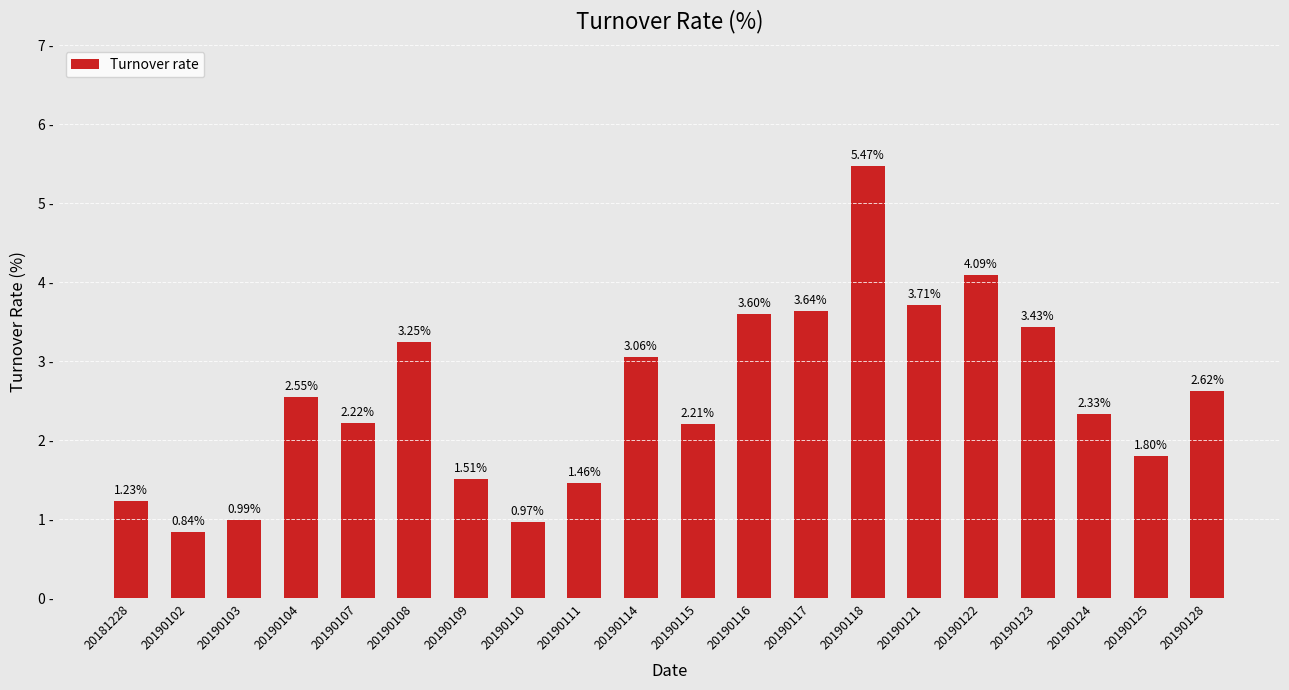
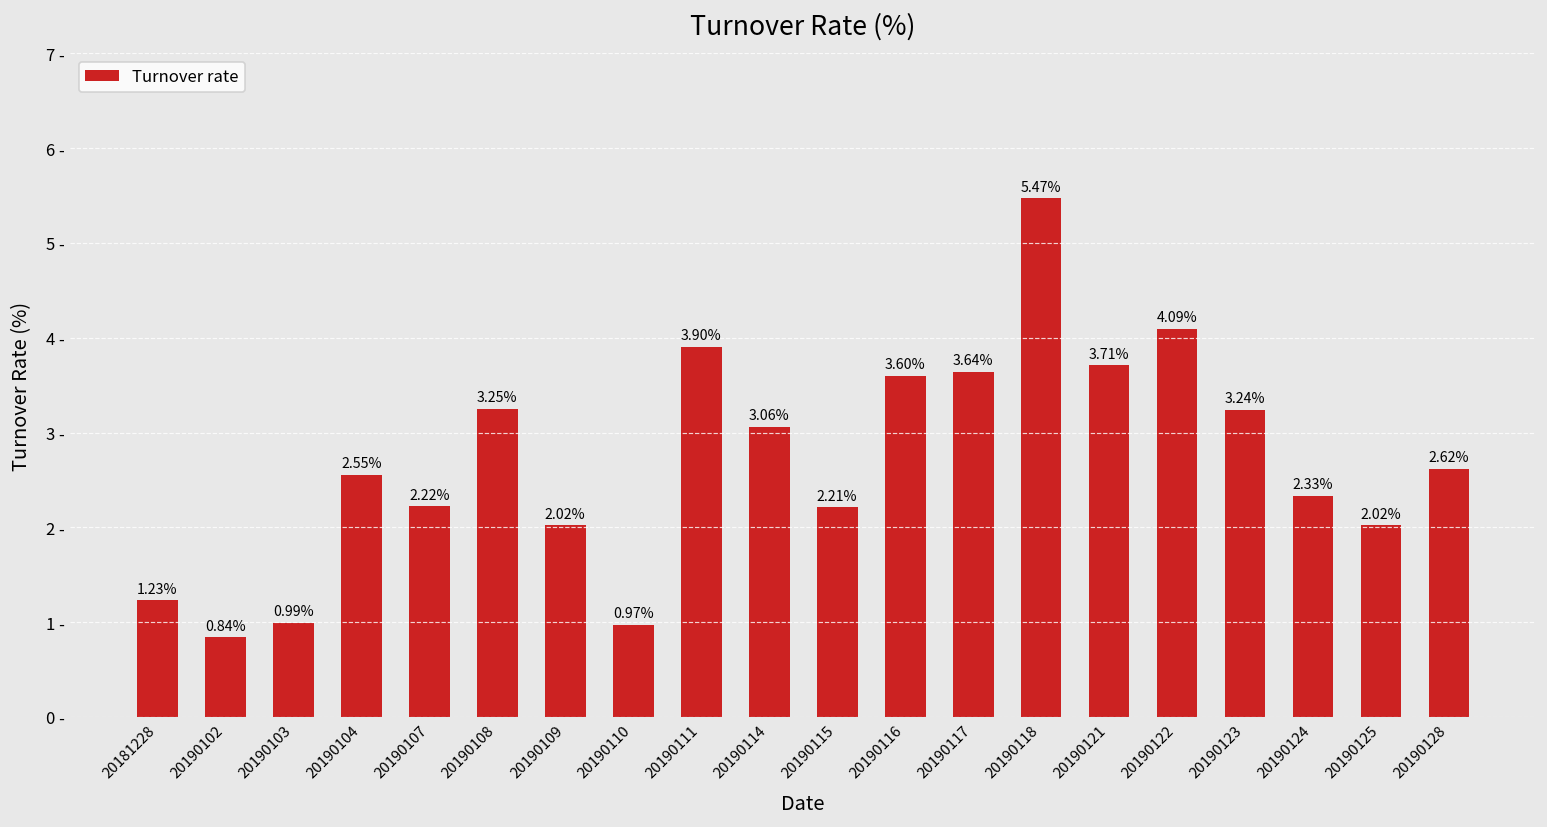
  {
    "20181228": "1.23%",
    "20190102": "0.84%",
    "20190103": "0.99%",
    "20190104": "2.55%",
    "20190107": "2.22%",
    "20190108": "3.25%",
-   "20190109": "1.51%",
+   "20190109": "2.02%",
    "20190110": "0.97%",
-   "20190111": "1.46%",
+   "20190111": "3.90%",
    "20190114": "3.06%",
    "20190115": "2.21%",
    "20190116": "3.60%",
    "20190117": "3.64%",
    "20190118": "5.47%",
    "20190121": "3.71%",
    "20190122": "4.09%",
-   "20190123": "3.43%",
+   "20190123": "3.24%",
    "20190124": "2.33%",
-   "20190125": "1.80%",
+   "20190125": "2.02%",
    "20190128": "2.62%"
  }
